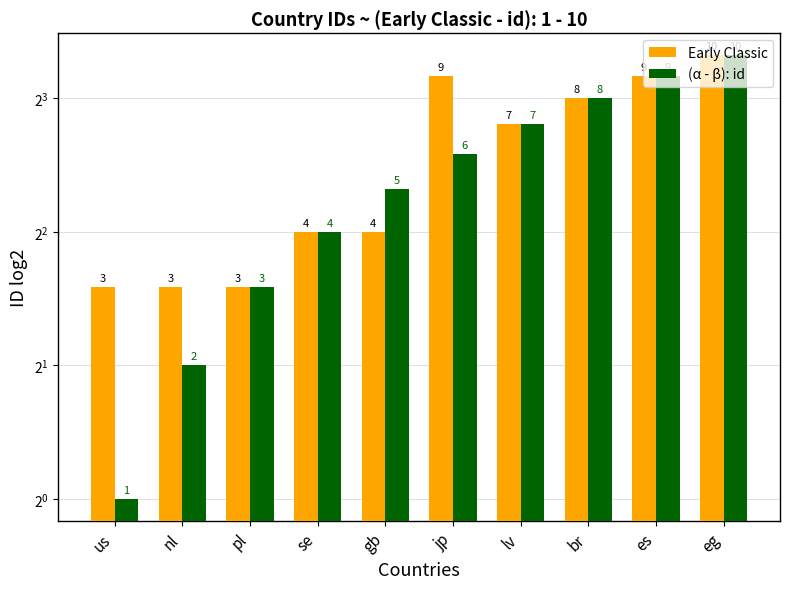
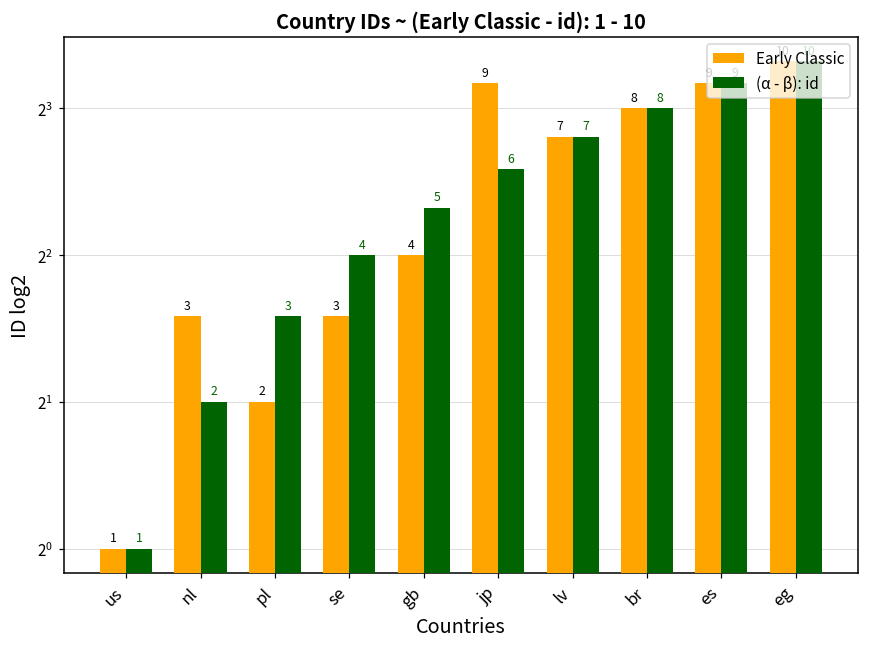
  {
    "Early Classic": {
-     "us": 3,
+     "us": 1,
      "nl": 3,
-     "pl": 3,
-     "se": 4,
+     "pl": 2,
+     "se": 3,
      "gb": 4,
      "jp": 9,
      "lv": 7,
      "br": 8
    },
    "(α - β): id": {
      "us": 1,
      "nl": 2,
      "pl": 3,
      "se": 4,
      "gb": 5,
      "jp": 6,
      "lv": 7,
      "br": 8
    }
  }
